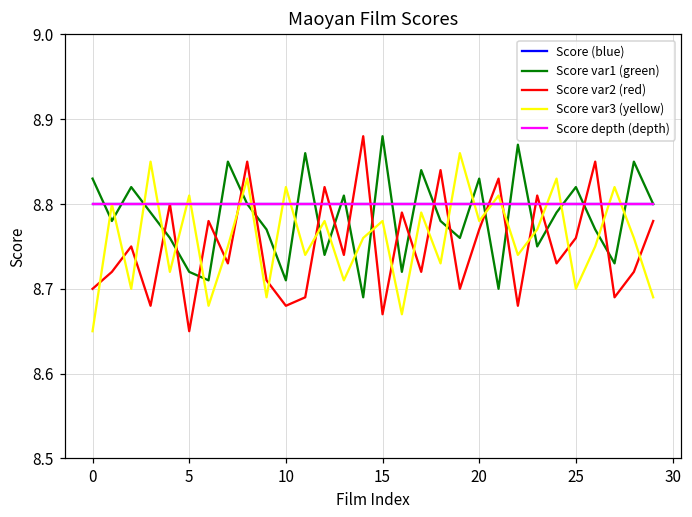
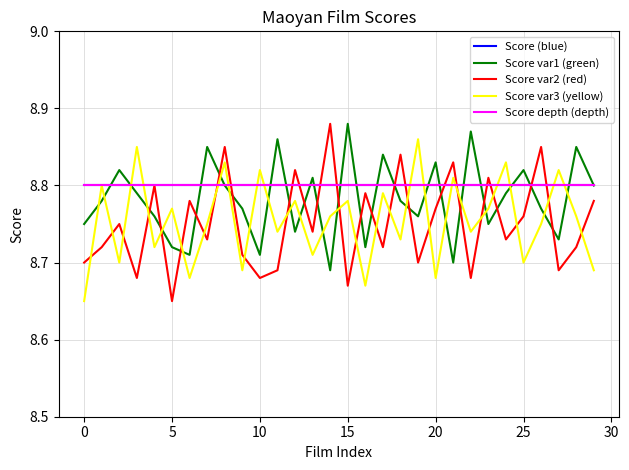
  {
    "Score depth (depth)": {
      "0": 8.80,
      "5": 8.80,
      "10": 8.80,
      "15": 8.80,
      "20": 8.80,
      "25": 8.80
    },
    "Score var1 (green)": {
-     "0": 8.83,
+     "0": 8.75,
      "5": 8.72,
      "10": 8.71,
      "15": 8.88,
      "20": 8.83,
      "25": 8.82
    },
    "Score var2 (red)": {
      "0": 8.70,
      "5": 8.65,
      "10": 8.68,
      "15": 8.67,
      "20": 8.77,
      "25": 8.76
    },
    "Score var3 (yellow)": {
      "0": 8.65,
-     "5": 8.81,
+     "5": 8.77,
      "10": 8.82,
      "15": 8.78,
-     "20": 8.78,
+     "20": 8.68,
      "25": 8.70
    }
  }
